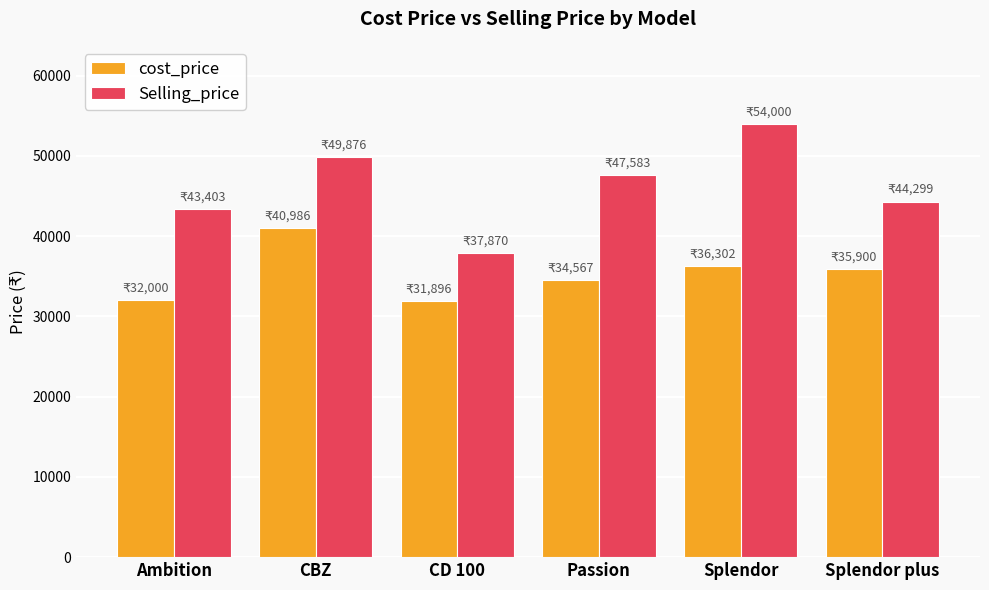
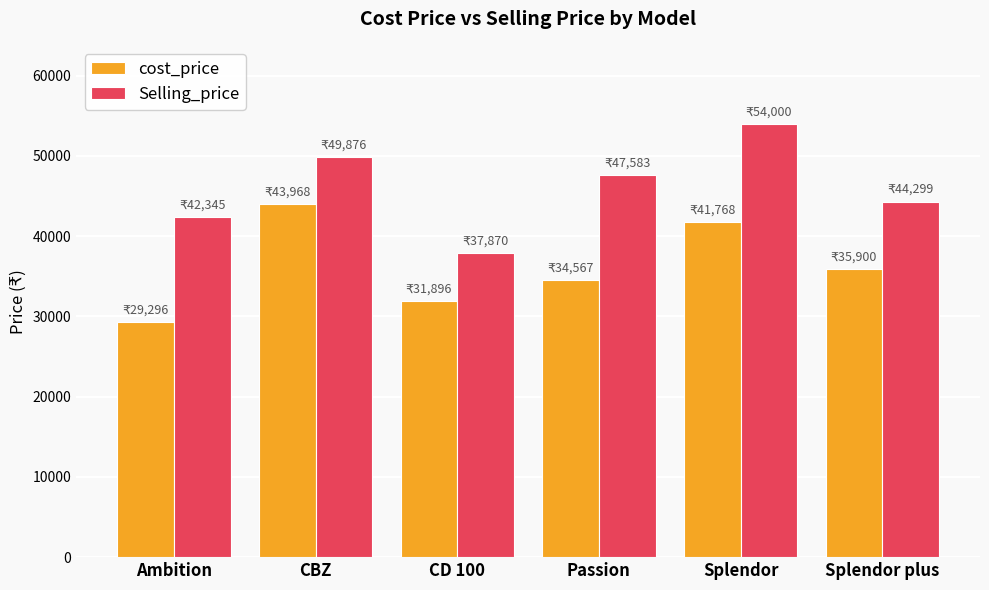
  {
    "cost_price": {
-     "Ambition": "32,000",
-     "CBZ": "40,986",
+     "Ambition": "29,296",
+     "CBZ": "43,968",
      "CD 100": "31,896",
      "Passion": "34,567",
-     "Splendor": "36,302",
+     "Splendor": "41,768",
      "Splendor plus": "35,900"
    },
    "Selling_price": {
-     "Ambition": "43,403",
+     "Ambition": "42,345",
      "CBZ": "49,876",
      "CD 100": "37,870",
      "Passion": "47,583",
      "Splendor": "54,000",
      "Splendor plus": "44,299"
    }
  }
